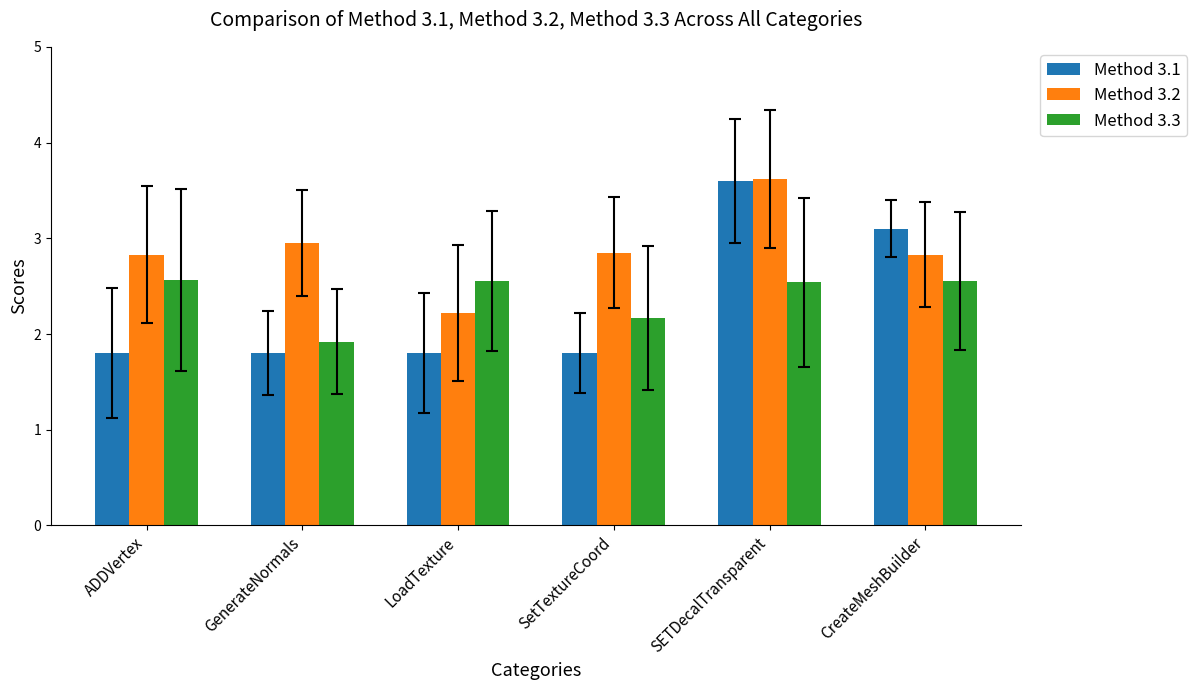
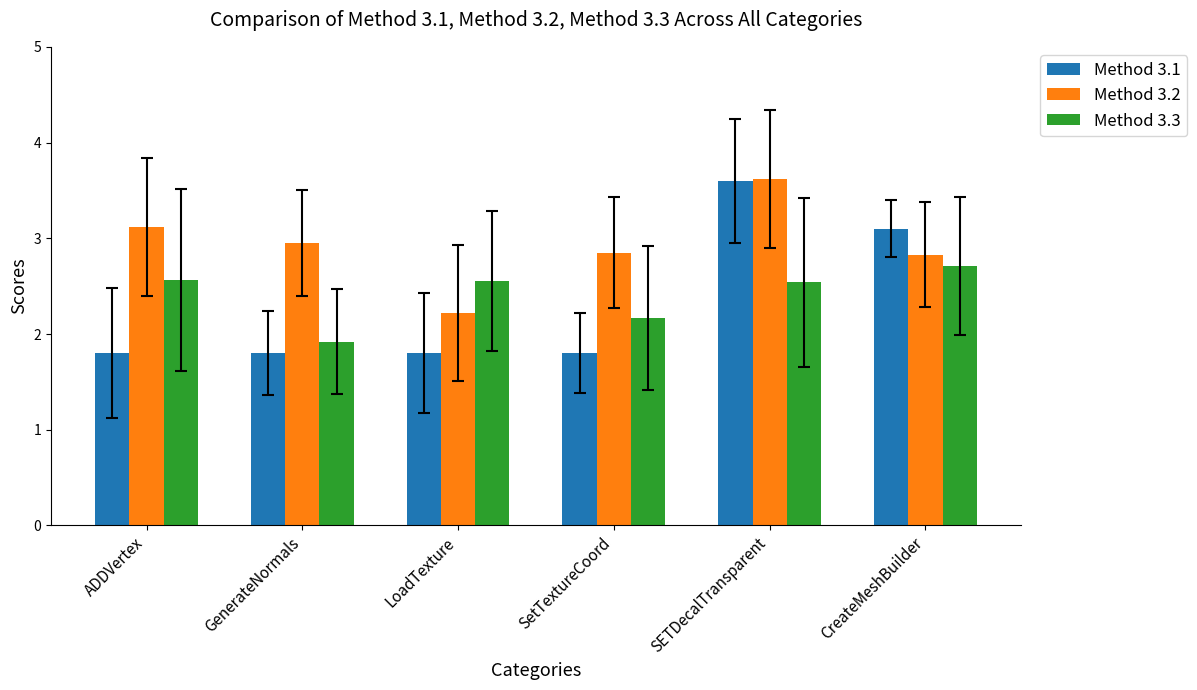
  {
    "Method 3.2": {
-     "ADDVertex": 2.8,
+     "ADDVertex": 3.1,
      "GenerateNormals": 3.0,
      "LoadTexture": 2.2,
      "SetTextureCoord": 2.9,
      "SETDecalTransparent": 3.6,
      "CreateMeshBuilder": 2.8
    },
    "Method 3.3": {
      "ADDVertex": 2.6,
      "GenerateNormals": 1.9,
      "LoadTexture": 2.6,
      "SetTextureCoord": 2.2,
      "SETDecalTransparent": 2.5,
-     "CreateMeshBuilder": 2.6
+     "CreateMeshBuilder": 2.7
    }
  }
